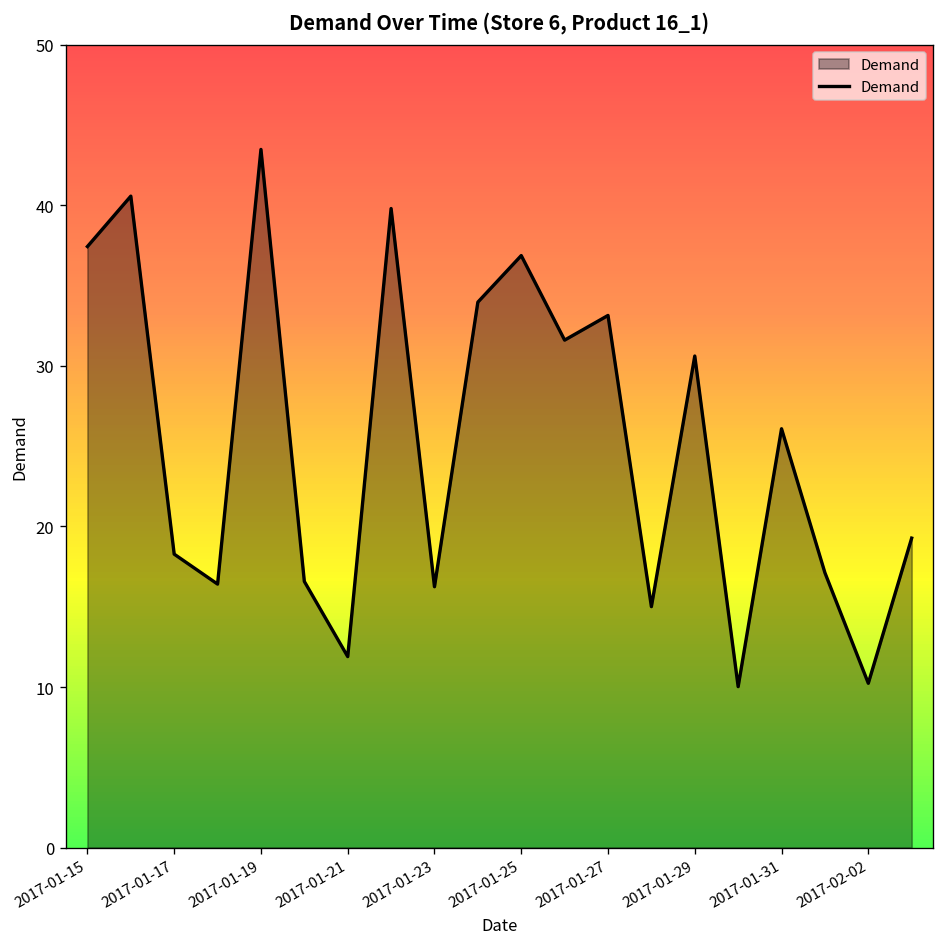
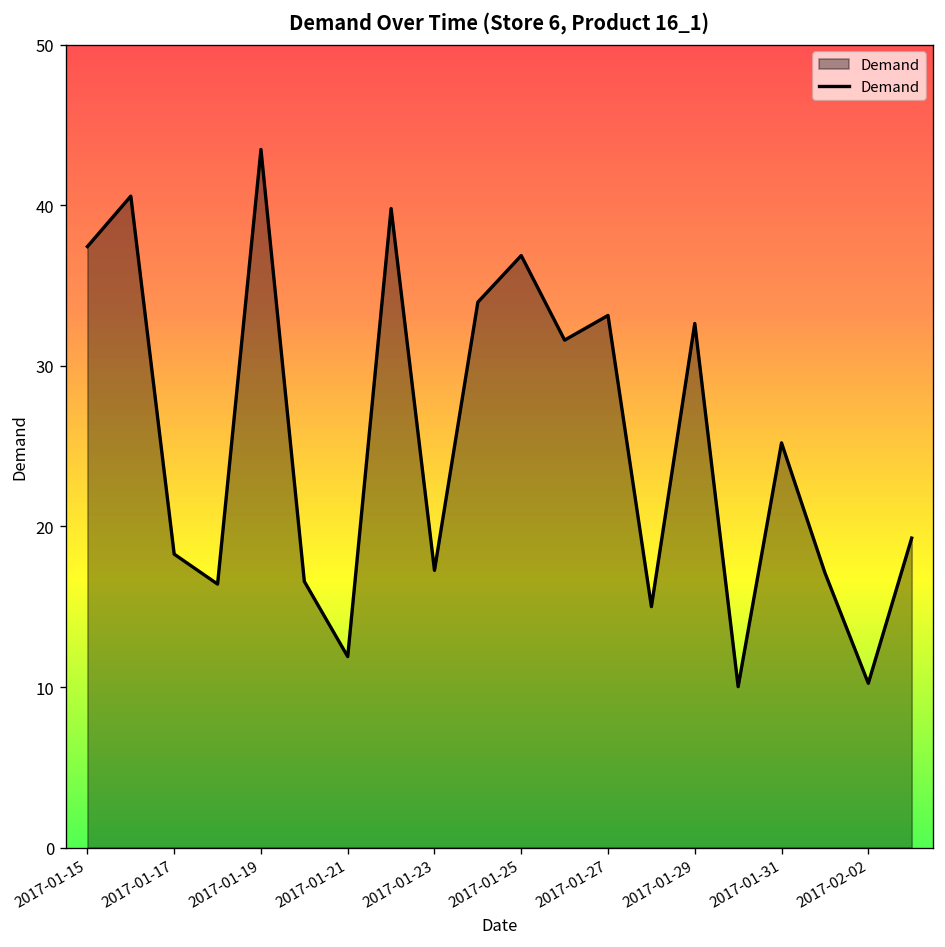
  {
    "2017-01-15": 37.4,
    "2017-01-17": 18.3,
    "2017-01-19": 43.5,
    "2017-01-21": 11.9,
-   "2017-01-23": 16.2,
+   "2017-01-23": 17.3,
    "2017-01-25": 36.9,
    "2017-01-27": 33.1,
-   "2017-01-29": 30.6,
-   "2017-01-31": 26.1,
+   "2017-01-29": 32.6,
+   "2017-01-31": 25.2,
    "2017-02-02": 10.2
  }
